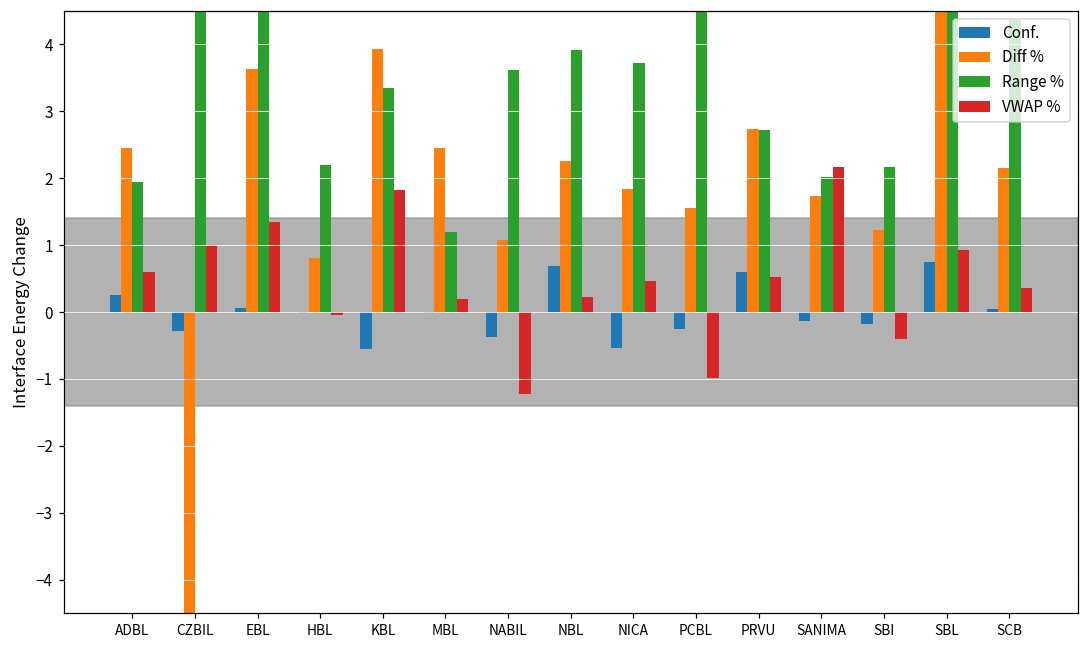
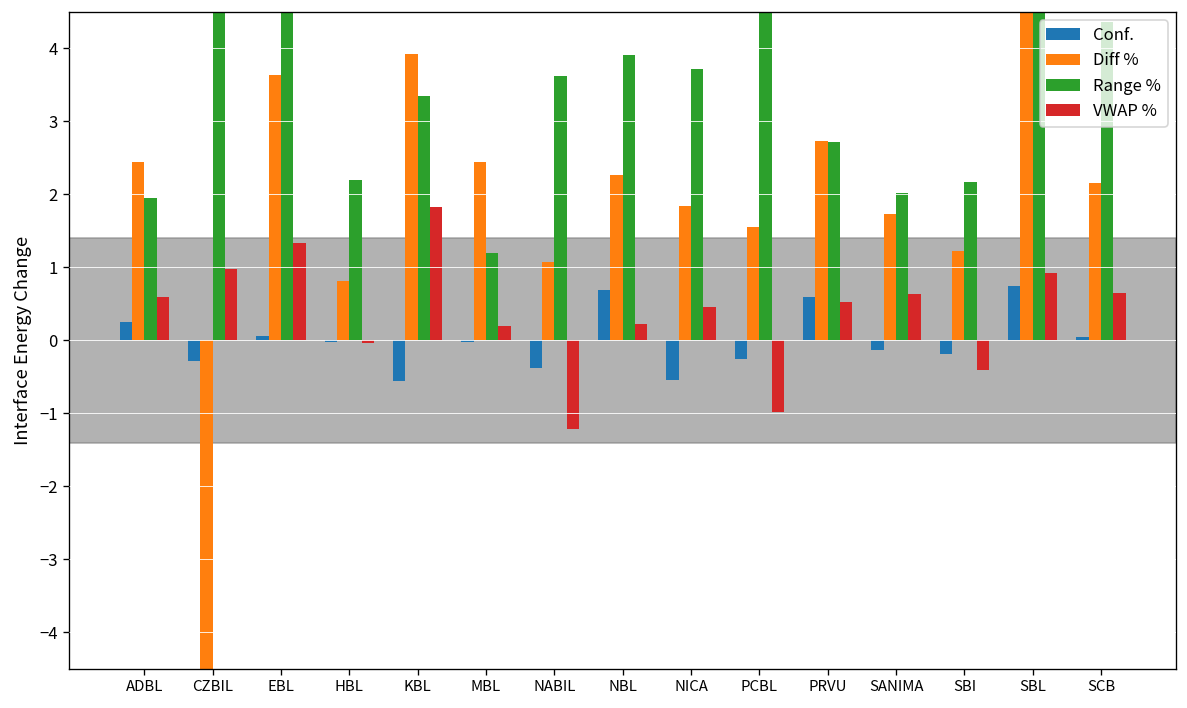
  {
    "Conf.": {
      "ADBL": 0.3,
      "CZBIL": -0.3,
      "EBL": 0.1,
      "KBL": -0.6,
      "NABIL": -0.4,
      "NBL": 0.7,
      "NICA": -0.5,
      "PCBL": -0.3,
      "PRVU": 0.6,
      "SANIMA": -0.1,
      "SBI": -0.2,
      "SBL": 0.7
    },
    "Diff %": {
      "ADBL": 2.5,
      "EBL": 3.6,
      "HBL": 0.8,
      "KBL": 3.9,
      "MBL": 2.5,
      "NABIL": 1.1,
      "NBL": 2.3,
      "NICA": 1.8,
      "PCBL": 1.6,
      "PRVU": 2.7,
      "SANIMA": 1.7,
      "SBI": 1.2,
      "SCB": 2.2
    },
    "Range %": {
      "ADBL": 2.0,
      "HBL": 2.2,
      "KBL": 3.4,
      "MBL": 1.2,
      "NABIL": 3.6,
      "NBL": 3.9,
      "NICA": 3.7,
      "PRVU": 2.7,
      "SANIMA": 2.0,
      "SBI": 2.2
    },
    "VWAP %": {
      "ADBL": 0.6,
      "CZBIL": 1.0,
      "EBL": 1.3,
      "KBL": 1.8,
      "MBL": 0.2,
      "NABIL": -1.2,
      "NBL": 0.2,
      "NICA": 0.5,
      "PCBL": -1.0,
      "PRVU": 0.5,
-     "SANIMA": 2.2,
+     "SANIMA": 0.6,
      "SBI": -0.4,
      "SBL": 0.9,
-     "SCB": 0.4
+     "SCB": 0.7
    }
  }
